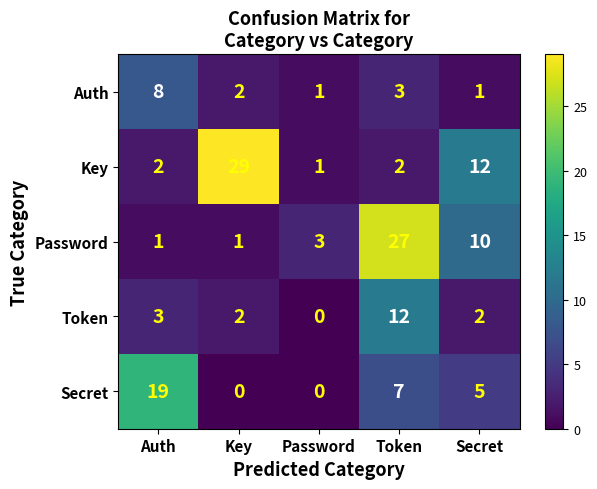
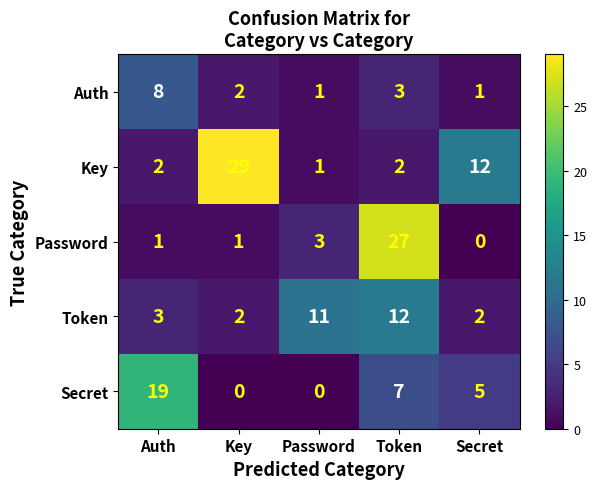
  {
    "Auth": {
      "Auth": 8,
      "Key": 2,
      "Password": 1,
      "Token": 3,
      "Secret": 1
    },
    "Key": {
      "Auth": 2,
      "Password": 1,
      "Token": 2,
      "Secret": 12
    },
    "Password": {
      "Auth": 1,
      "Key": 1,
      "Password": 3,
-     "Secret": 10
+     "Secret": 0
    },
    "Token": {
      "Auth": 3,
      "Key": 2,
-     "Password": 0,
+     "Password": 11,
      "Token": 12,
      "Secret": 2
    },
    "Secret": {
      "Auth": 19,
      "Key": 0,
      "Password": 0,
      "Token": 7,
      "Secret": 5
    }
  }
